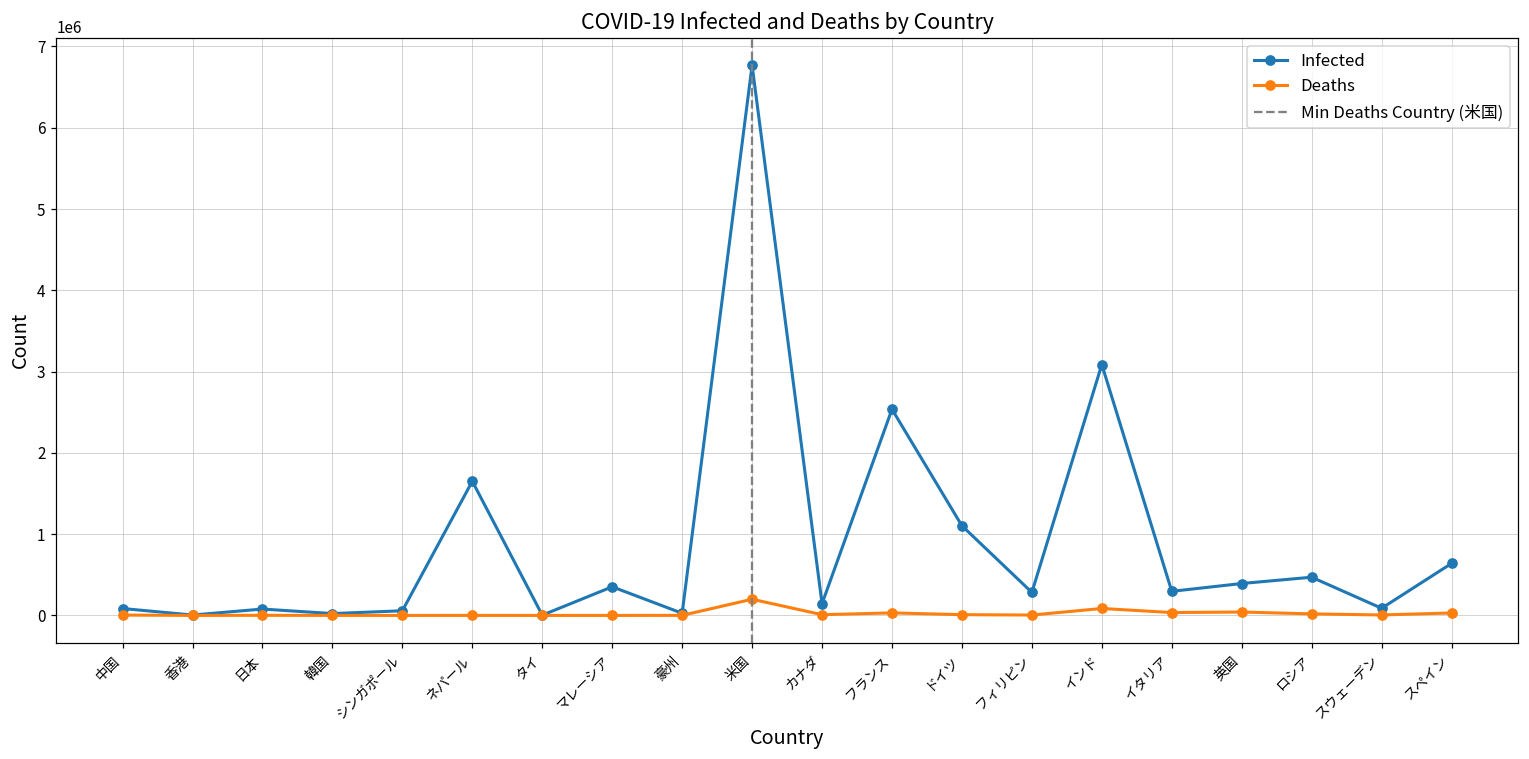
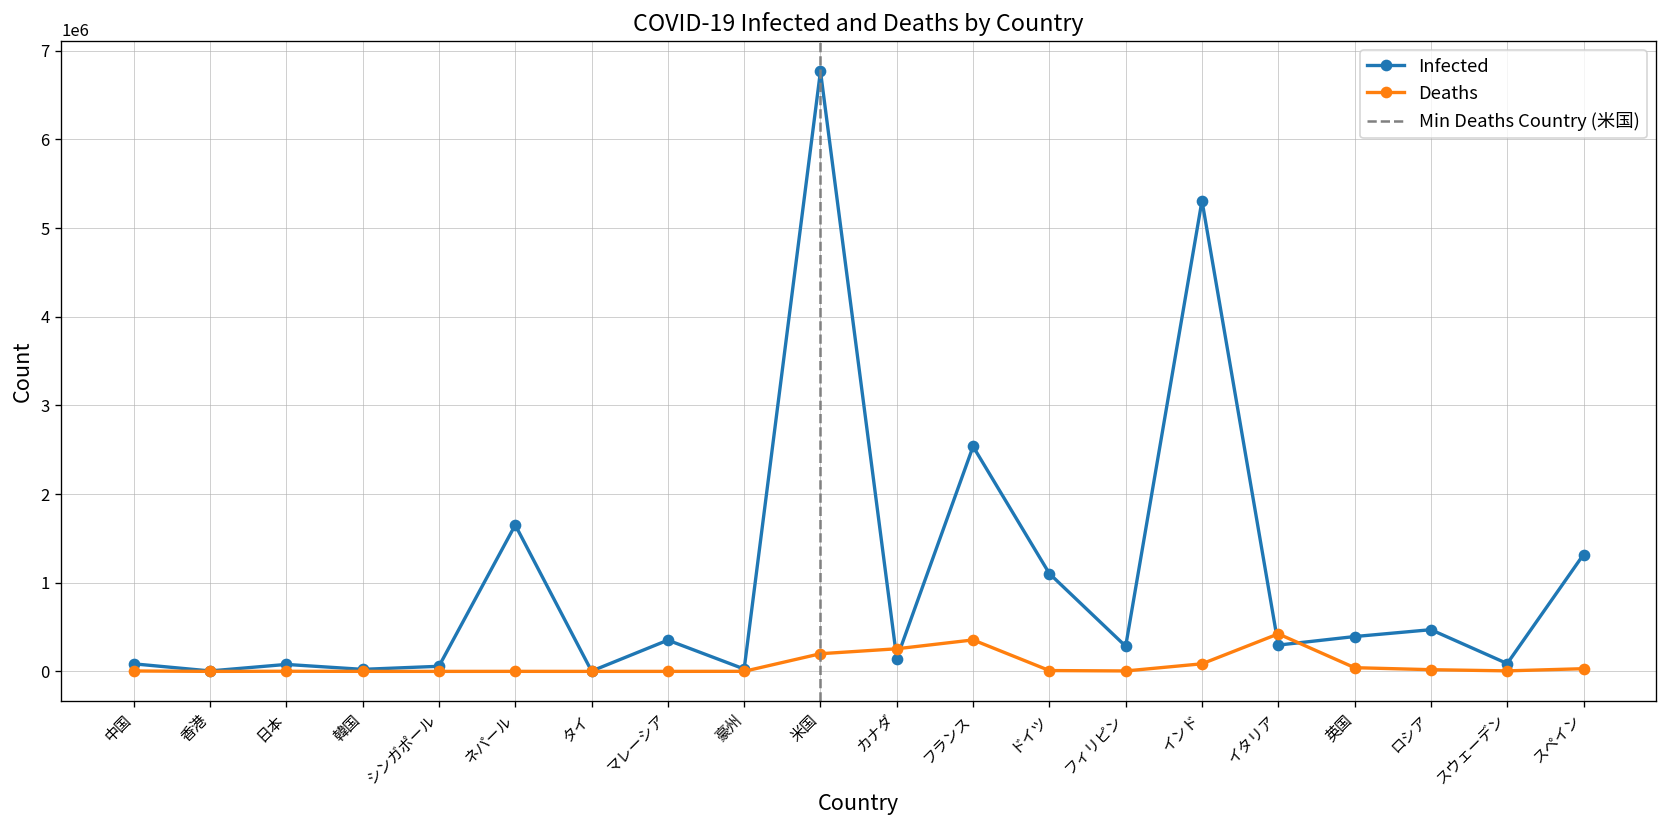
  {
    "Infected": {
      "中国": 100000,
      "日本": 100000,
      "シンガポール": 100000,
      "ネパール": 1700000,
      "マレーシア": 400000,
      "米国": 6800000,
      "カナダ": 100000,
      "フランス": 2500000,
      "ドイツ": 1100000,
      "フィリピン": 300000,
-     "インド": 3100000,
+     "インド": 5300000,
      "イタリア": 300000,
      "英国": 400000,
      "ロシア": 500000,
      "スウェーデン": 100000,
-     "スペイン": 600000
+     "スペイン": 1300000
    },
    "Deaths": {
      "中国": 0,
      "日本": 0,
      "シンガポール": 0,
      "ネパール": 0,
      "マレーシア": 0,
      "米国": 200000,
-     "カナダ": 0,
-     "フランス": 0,
+     "カナダ": 300000,
+     "フランス": 400000,
      "ドイツ": 0,
      "フィリピン": 0,
      "インド": 100000,
-     "イタリア": 0,
+     "イタリア": 400000,
      "英国": 0,
      "ロシア": 0,
      "スウェーデン": 0,
      "スペイン": 0
    }
  }
